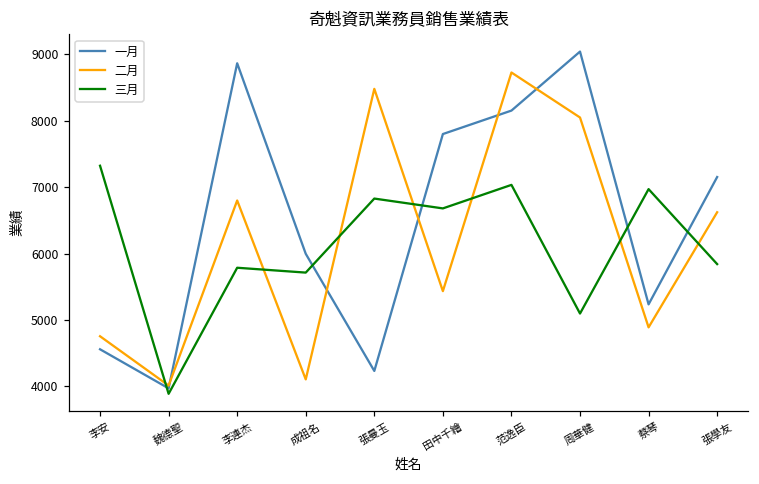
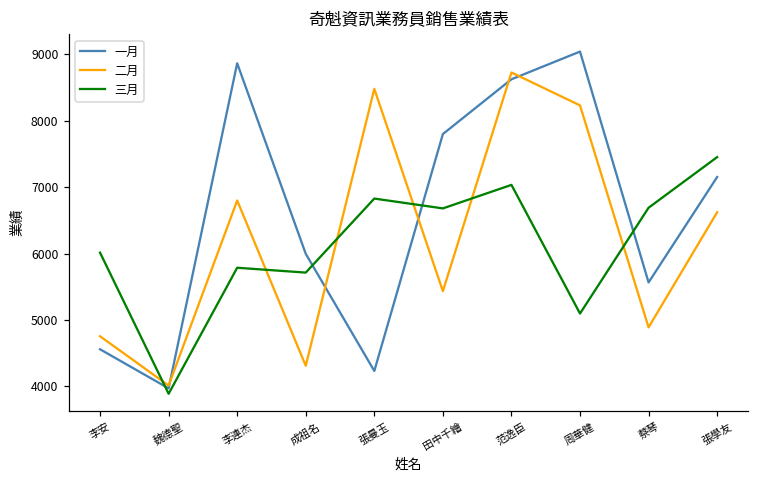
  {
    "一月": {
      "李安": 4600,
      "魏德聖": 4000,
      "李連杰": 8900,
      "成祖名": 6000,
      "張曼玉": 4200,
      "田中千繪": 7800,
-     "范逸臣": 8200,
+     "范逸臣": 8600,
      "周華健": 9000,
-     "蔡琴": 5200,
+     "蔡琴": 5600,
      "張學友": 7200
    },
    "二月": {
      "李安": 4800,
      "魏德聖": 4000,
      "李連杰": 6800,
-     "成祖名": 4100,
+     "成祖名": 4300,
      "張曼玉": 8500,
      "田中千繪": 5400,
      "范逸臣": 8700,
-     "周華健": 8000,
+     "周華健": 8200,
      "蔡琴": 4900,
      "張學友": 6600
    },
    "三月": {
-     "李安": 7300,
+     "李安": 6000,
      "魏德聖": 3900,
      "李連杰": 5800,
      "成祖名": 5700,
      "張曼玉": 6800,
      "田中千繪": 6700,
      "范逸臣": 7000,
      "周華健": 5100,
-     "蔡琴": 7000,
-     "張學友": 5800
+     "蔡琴": 6700,
+     "張學友": 7500
    }
  }
